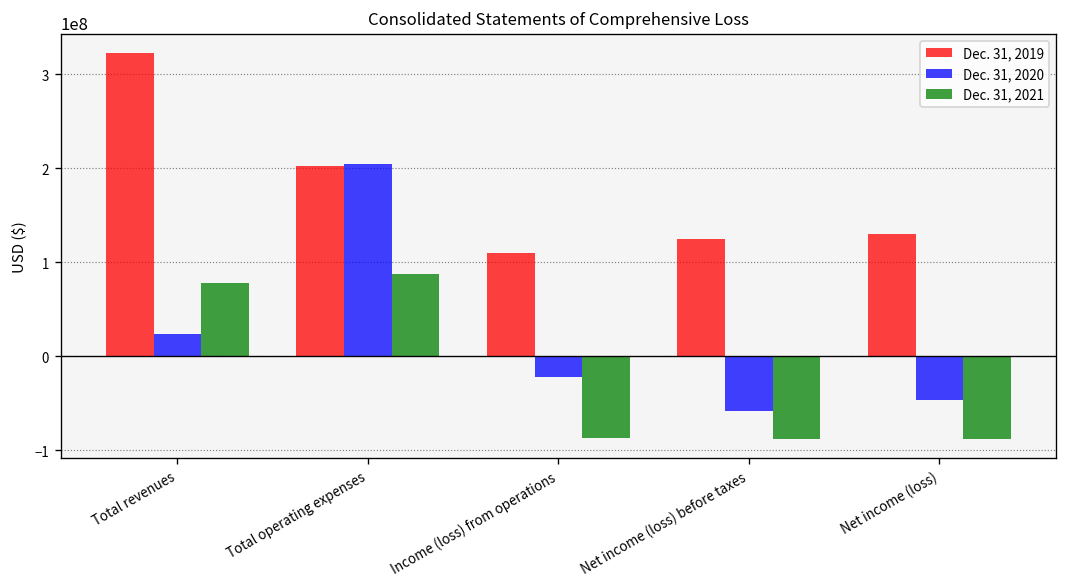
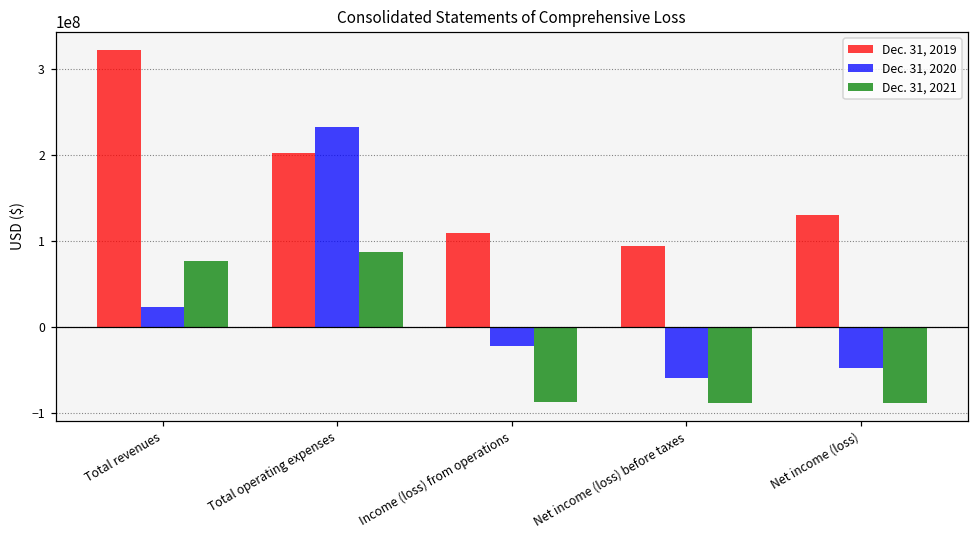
  {
    "Dec. 31, 2019": {
      "Total revenues": 320000000,
      "Total operating expenses": 200000000,
      "Income (loss) from operations": 110000000,
-     "Net income (loss) before taxes": 120000000,
+     "Net income (loss) before taxes": 90000000,
      "Net income (loss)": 130000000
    },
    "Dec. 31, 2020": {
      "Total revenues": 20000000,
-     "Total operating expenses": 200000000,
+     "Total operating expenses": 230000000,
      "Income (loss) from operations": -20000000,
      "Net income (loss) before taxes": -60000000,
      "Net income (loss)": -50000000
    },
    "Dec. 31, 2021": {
      "Total revenues": 80000000,
      "Total operating expenses": 90000000,
      "Income (loss) from operations": -90000000,
      "Net income (loss) before taxes": -90000000,
      "Net income (loss)": -90000000
    }
  }
